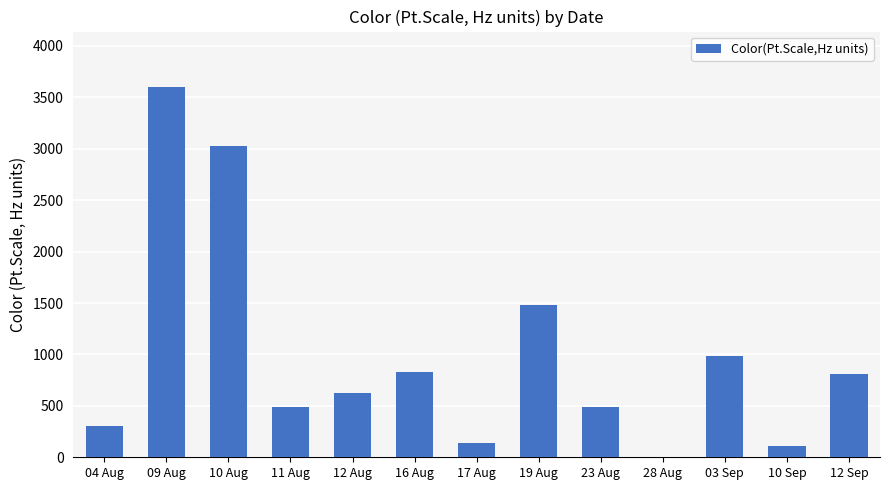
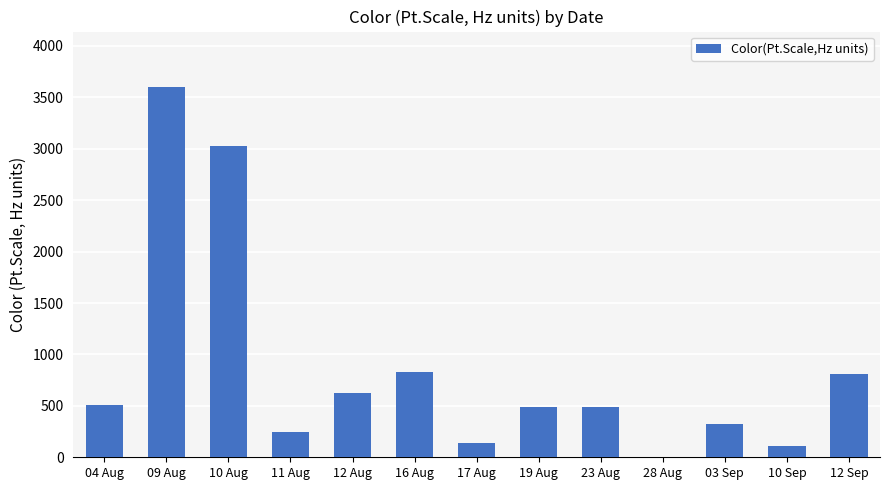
  {
-   "04 Aug": 300,
+   "04 Aug": 510,
    "09 Aug": 3600,
    "10 Aug": 3030,
-   "11 Aug": 490,
+   "11 Aug": 250,
    "12 Aug": 630,
    "16 Aug": 830,
    "17 Aug": 140,
-   "19 Aug": 1480,
+   "19 Aug": 490,
    "23 Aug": 490,
    "28 Aug": 0,
-   "03 Sep": 990,
+   "03 Sep": 320,
    "10 Sep": 110,
    "12 Sep": 810
  }
